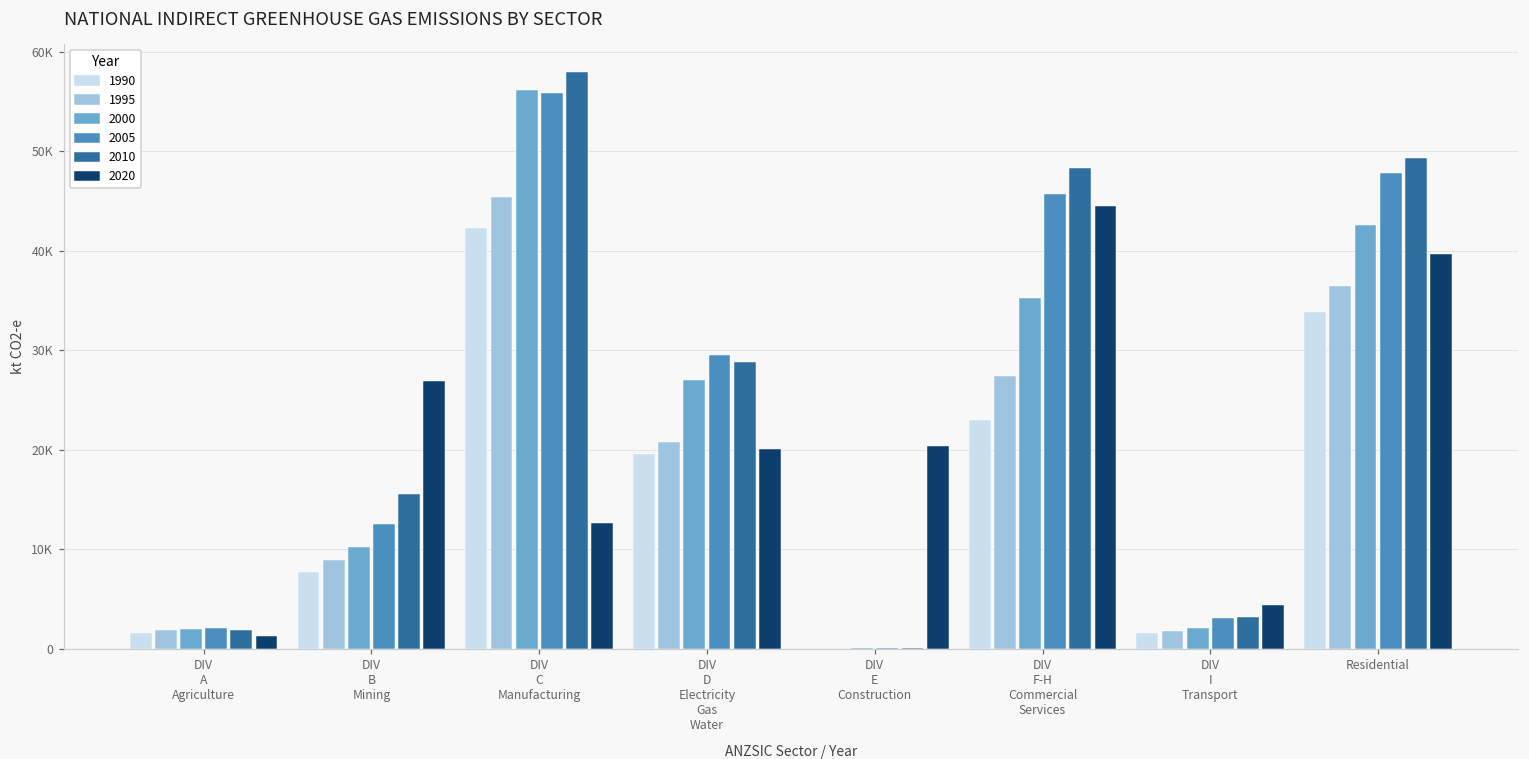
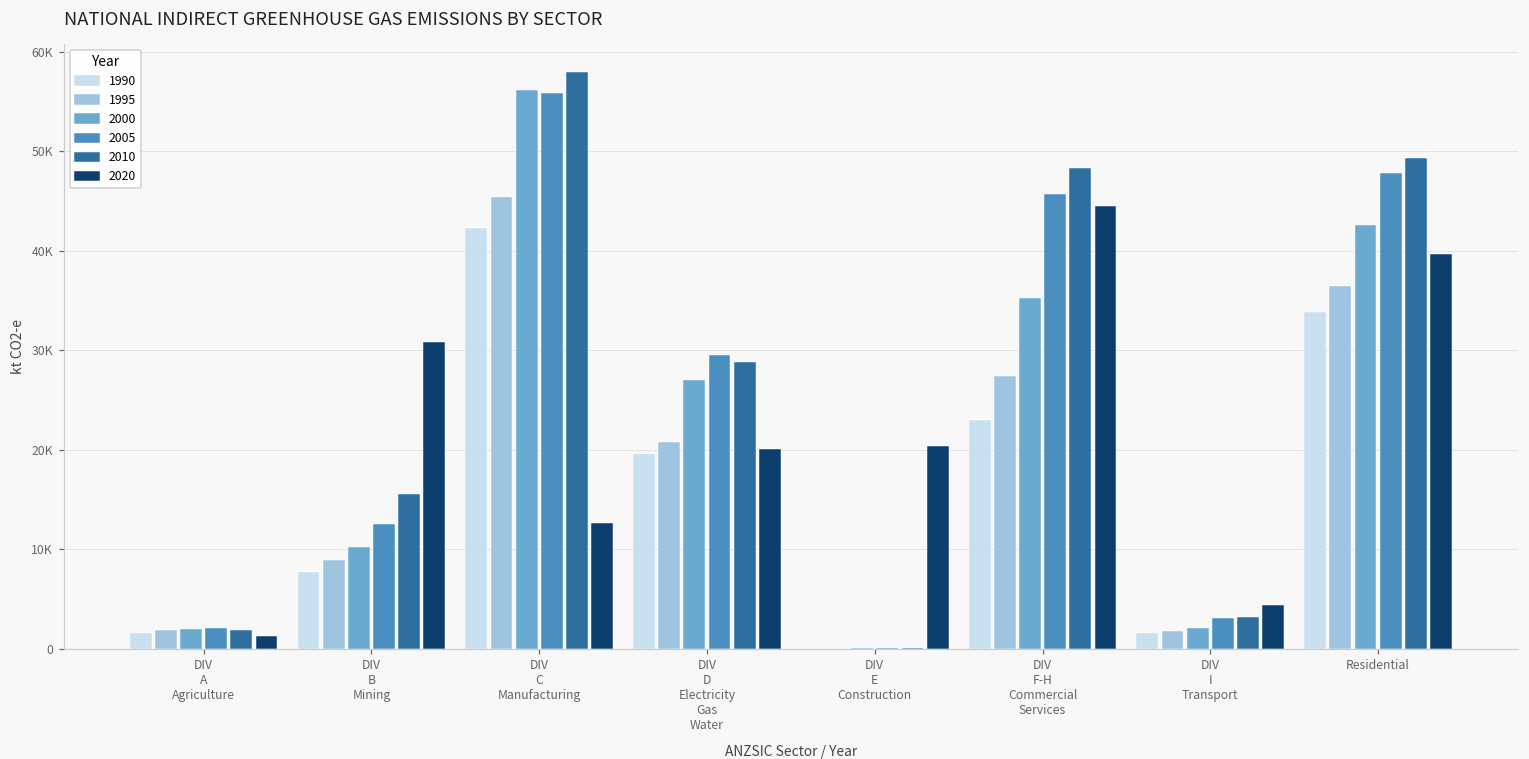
  {
    "2020": {
      "DIV A Agriculture": 1000,
-     "DIV B Mining": 27000,
+     "DIV B Mining": 31000,
      "DIV C Manufacturing": 13000,
      "DIV D Electricity Gas Water": 20000,
      "DIV E Construction": 20000,
      "DIV F-H Commercial Services": 44000,
      "DIV I Transport": 4000,
      "Residential": 40000
    }
  }
